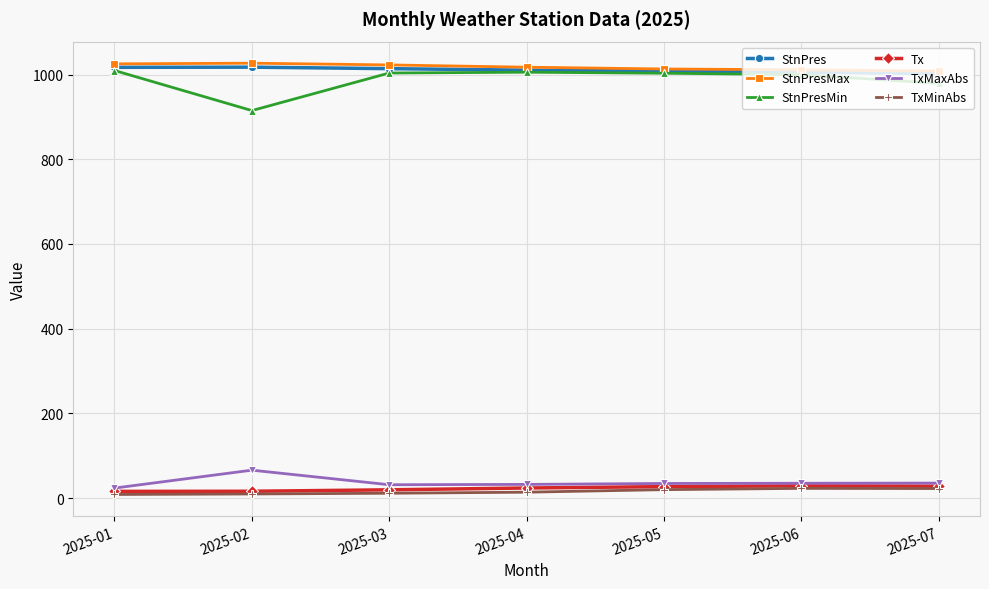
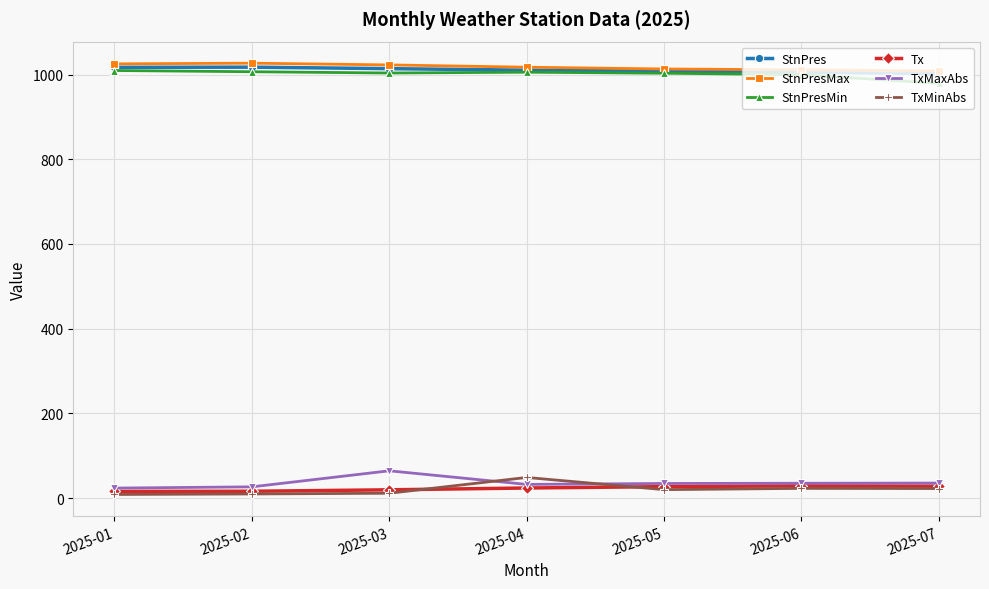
  {
    "StnPres": {
      "2025-01": 1020,
      "2025-02": 1020,
      "2025-03": 1010
    },
    "StnPresMax": {
      "2025-01": 1030,
      "2025-02": 1030,
      "2025-03": 1020,
      "2025-04": 1020
    },
    "StnPresMin": {
      "2025-01": 1010,
-     "2025-02": 920,
+     "2025-02": 1010,
      "2025-03": 1000
    },
    "Tx": {
      "2025-01": 20,
      "2025-02": 20,
      "2025-03": 20,
      "2025-04": 20,
      "2025-05": 30
    },
    "TxMaxAbs": {
      "2025-01": 20,
-     "2025-02": 70,
-     "2025-03": 30,
+     "2025-02": 30,
+     "2025-03": 60,
      "2025-04": 30,
      "2025-05": 30,
      "2025-07": 40
    },
    "TxMinAbs": {
      "2025-01": 10,
      "2025-02": 10,
      "2025-03": 10,
-     "2025-04": 10,
+     "2025-04": 50,
      "2025-05": 20,
      "2025-06": 20
    }
  }
